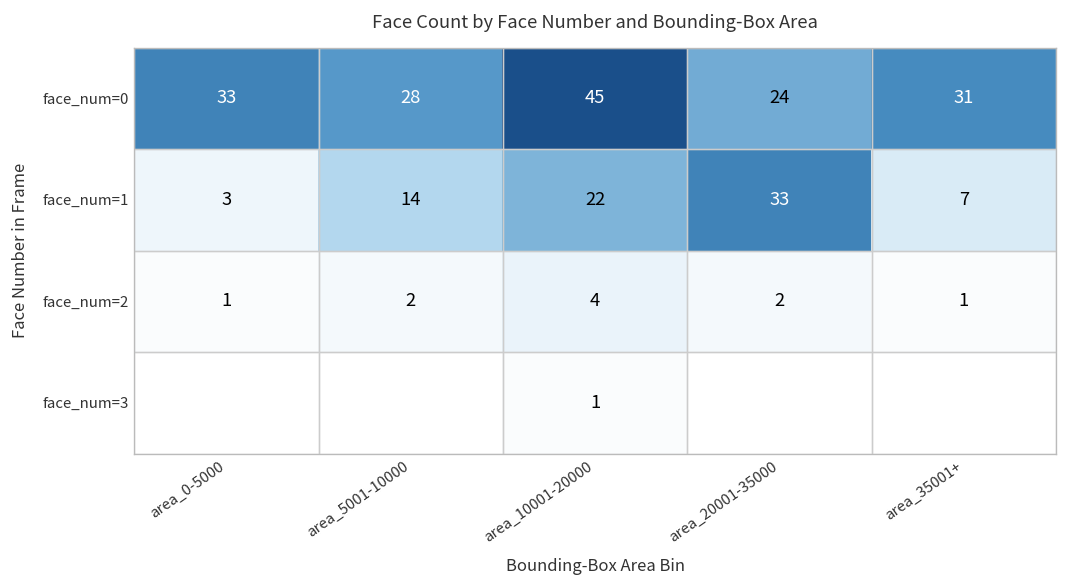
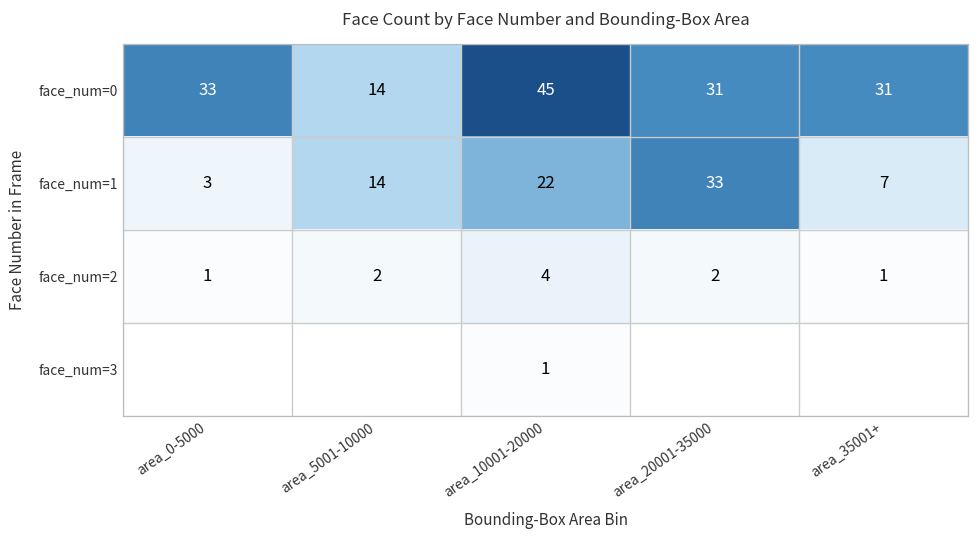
  {
    "face_num=0": {
      "area_0-5000": 33,
-     "area_5001-10000": 28,
+     "area_5001-10000": 14,
      "area_10001-20000": 45,
-     "area_20001-35000": 24,
+     "area_20001-35000": 31,
      "area_35001+": 31
    },
    "face_num=1": {
      "area_0-5000": 3,
      "area_5001-10000": 14,
      "area_10001-20000": 22,
      "area_20001-35000": 33,
      "area_35001+": 7
    },
    "face_num=2": {
      "area_0-5000": 1,
      "area_5001-10000": 2,
      "area_10001-20000": 4,
      "area_20001-35000": 2,
      "area_35001+": 1
    },
    "face_num=3": {
      "area_10001-20000": 1
    }
  }
